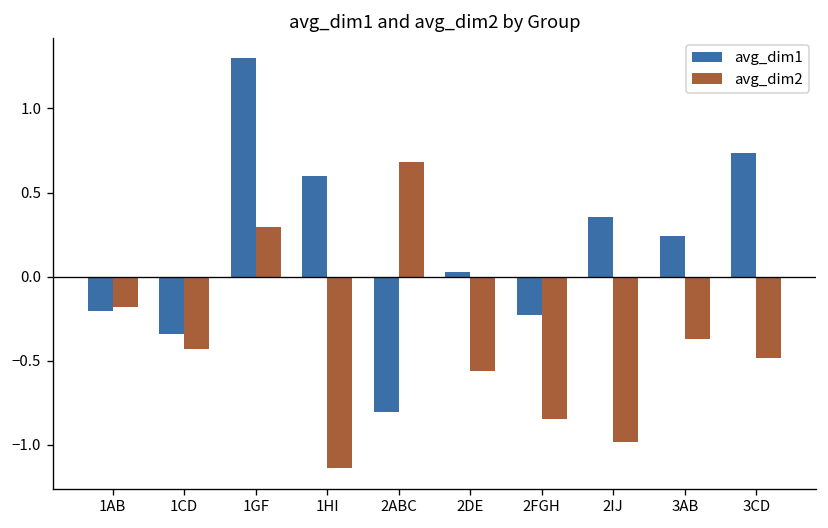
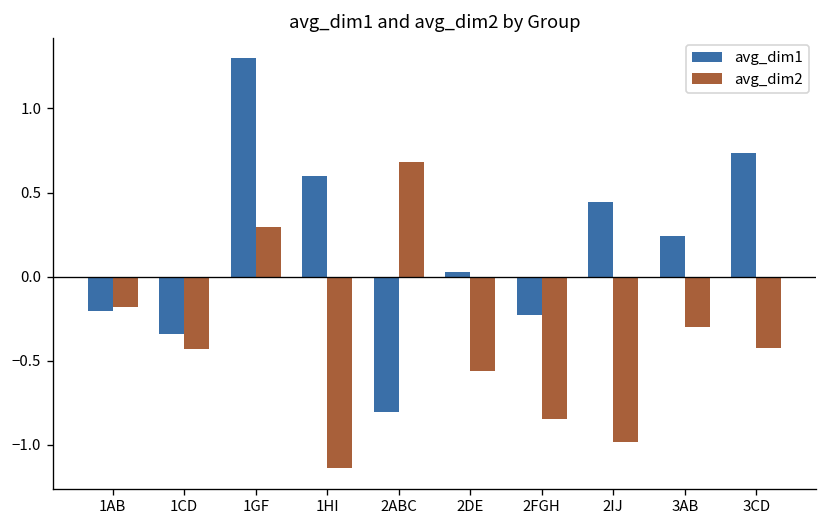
  {
    "avg_dim1": {
      "1AB": -0.20,
      "1CD": -0.34,
      "1GF": 1.30,
      "1HI": 0.60,
      "2ABC": -0.81,
      "2DE": 0.03,
      "2FGH": -0.23,
-     "2IJ": 0.35,
+     "2IJ": 0.44,
      "3AB": 0.24,
      "3CD": 0.74
    },
    "avg_dim2": {
      "1AB": -0.18,
      "1CD": -0.43,
      "1GF": 0.30,
      "1HI": -1.14,
      "2ABC": 0.68,
      "2DE": -0.56,
      "2FGH": -0.85,
      "2IJ": -0.98,
-     "3AB": -0.37,
-     "3CD": -0.48
+     "3AB": -0.30,
+     "3CD": -0.42
    }
  }
